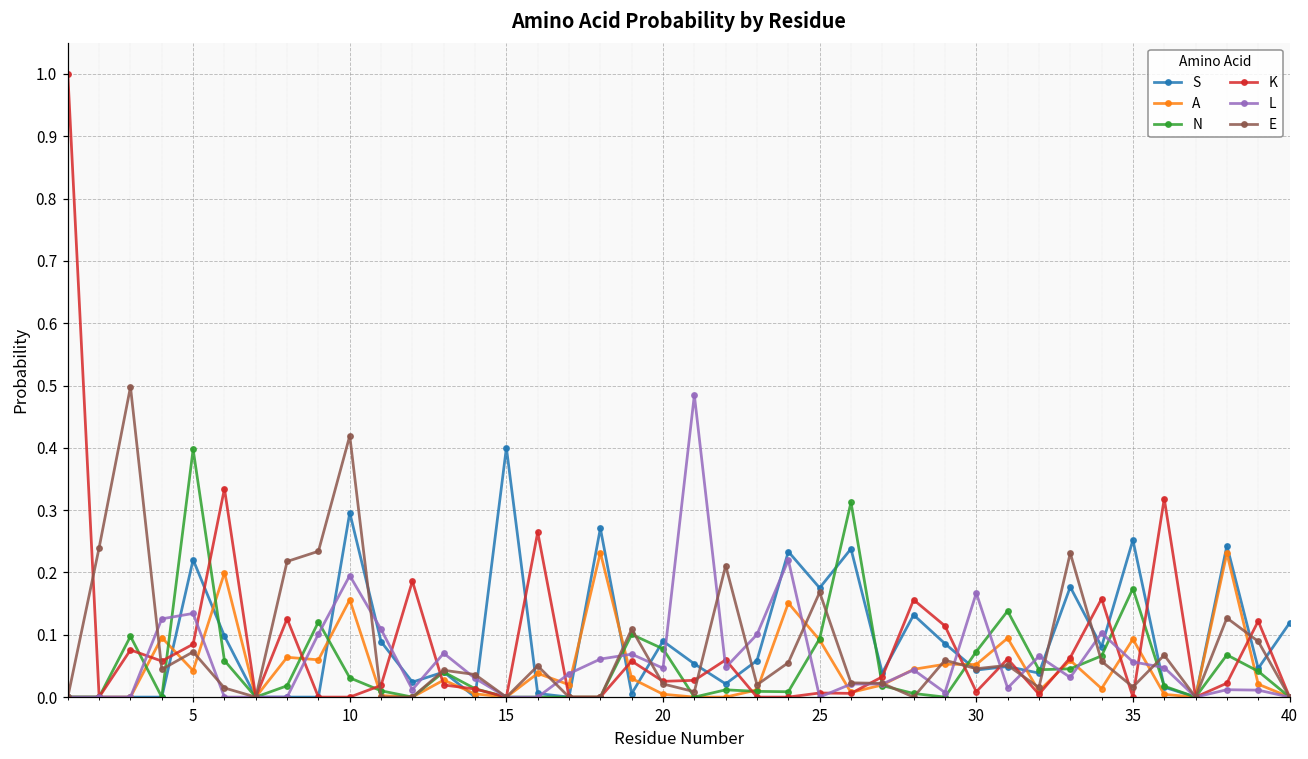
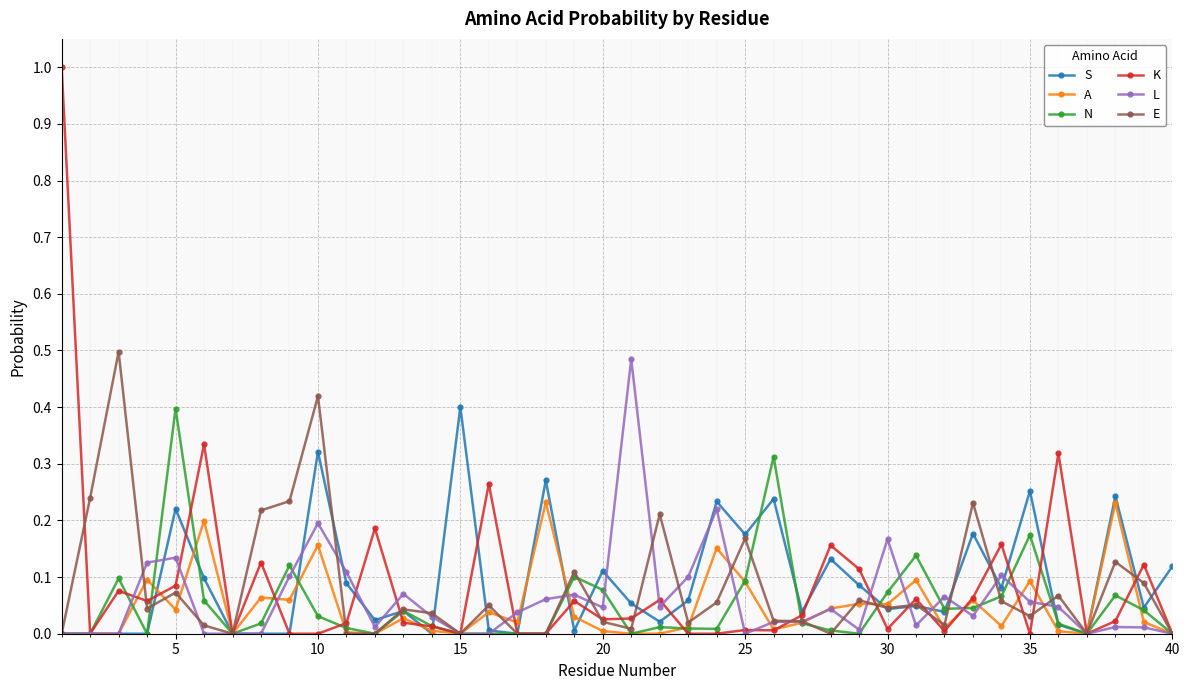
  {
    "S": {
      "5": 0.22,
-     "10": 0.30,
+     "10": 0.32,
      "15": 0.40,
-     "20": 0.09,
+     "20": 0.11,
      "25": 0.18,
      "35": 0.25,
      "40": 0.12
    },
    "A": {
      "5": 0.04,
      "10": 0.16,
      "20": 0.00,
      "30": 0.05,
      "35": 0.09
    },
    "N": {
      "5": 0.40,
      "10": 0.03,
      "20": 0.08,
      "30": 0.07,
      "35": 0.17
    },
    "K": {
      "5": 0.08,
      "10": 0.00,
      "25": 0.01,
      "30": 0.01,
      "35": 0.00
    },
    "L": {
      "5": 0.13,
      "10": 0.19,
      "20": 0.05,
      "25": 0.00,
      "30": 0.17,
      "35": 0.06
    },
    "E": {
      "5": 0.07,
      "10": 0.42,
      "25": 0.17,
-     "35": 0.02
+     "35": 0.03
    }
  }
